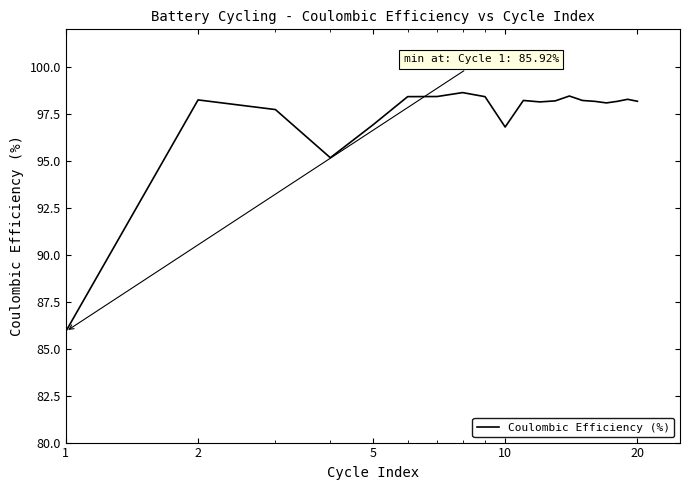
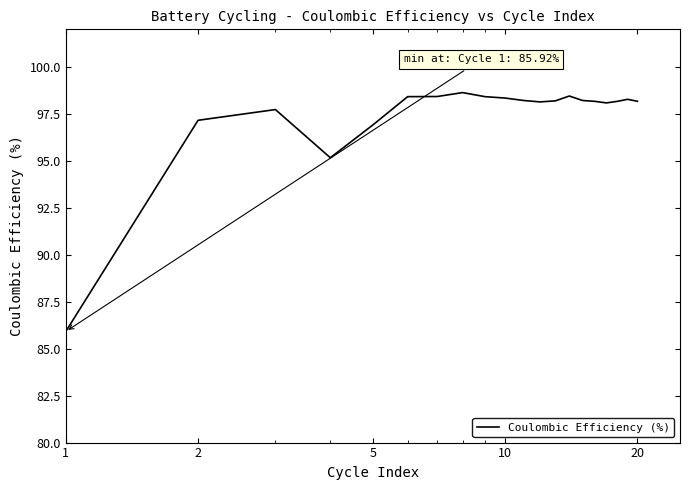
  {
    "1": 85.9,
-   "2": 98.2,
-   "10": 96.8,
+   "2": 97.2,
+   "10": 98.3,
    "20": 98.2
  }
